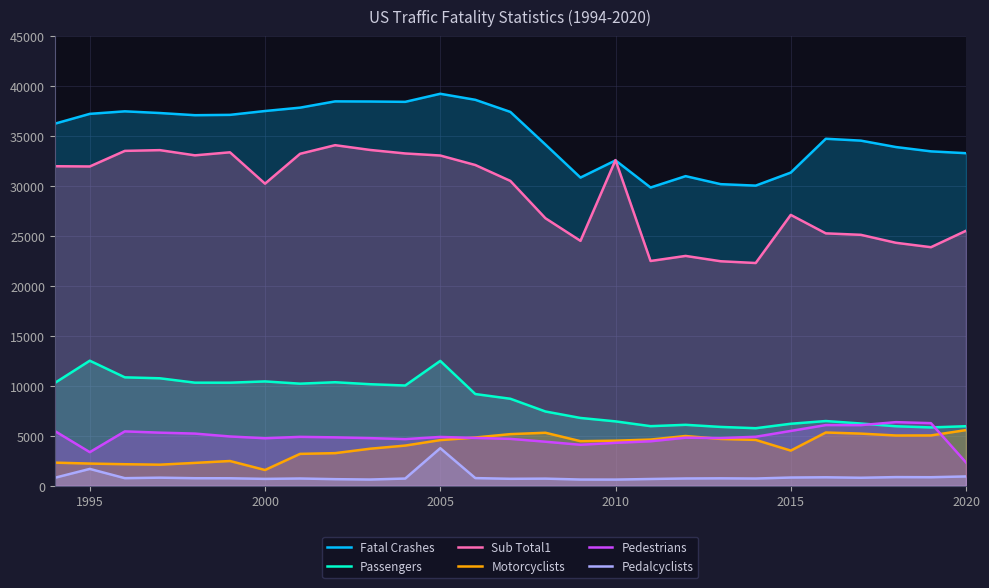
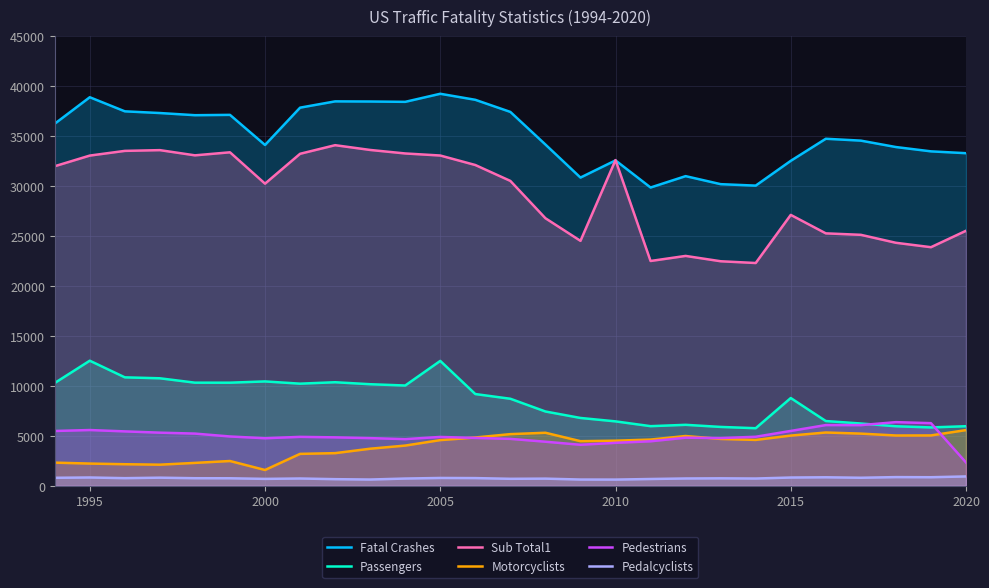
  {
    "Fatal Crashes": {
-     "1995": 37000,
-     "2000": 38000,
+     "1995": 39000,
+     "2000": 34000,
      "2005": 39000,
-     "2015": 31000,
+     "2015": 33000,
      "2020": 33000
    },
    "Passengers": {
      "1995": 13000,
      "2000": 10000,
      "2005": 13000,
      "2010": 6000,
-     "2015": 6000,
+     "2015": 9000,
      "2020": 6000
    },
    "Sub Total1": {
-     "1995": 32000,
+     "1995": 33000,
      "2000": 30000,
      "2005": 33000,
      "2015": 27000,
      "2020": 26000
    },
    "Motorcyclists": {
      "1995": 2000,
      "2000": 2000,
      "2005": 5000,
-     "2015": 4000,
+     "2015": 5000,
      "2020": 6000
    },
    "Pedestrians": {
-     "1995": 3000,
+     "1995": 6000,
      "2000": 5000,
      "2005": 5000,
      "2015": 5000,
      "2020": 2000
    },
    "Pedalcyclists": {
-     "1995": 2000,
+     "1995": 1000,
      "2000": 1000,
-     "2005": 4000,
+     "2005": 1000,
      "2010": 1000,
      "2015": 1000,
      "2020": 1000
    }
  }
